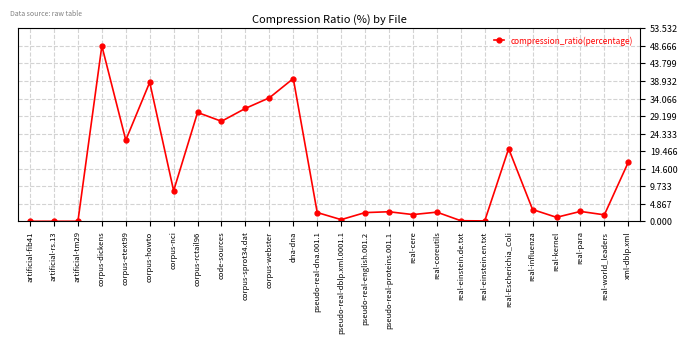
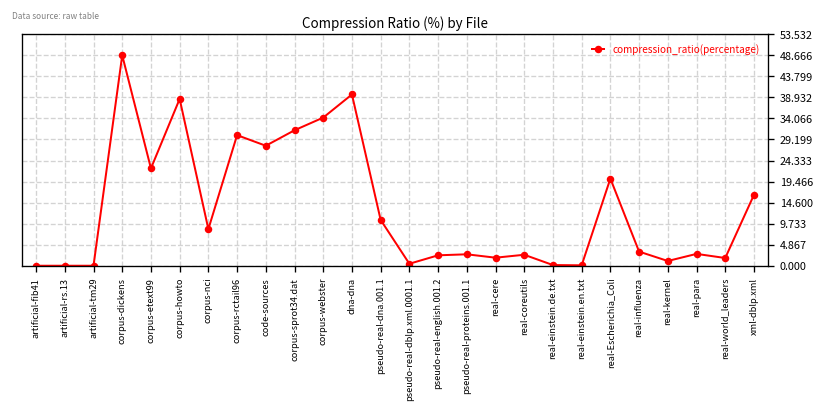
  {
    "artificial-fib41": 0,
    "artificial-rs.13": 0,
    "artificial-tm29": 0,
    "corpus-dickens": 49,
    "corpus-etext99": 23,
    "corpus-howto": 39,
    "corpus-nci": 8,
    "corpus-rctail96": 30,
    "code-sources": 28,
    "corpus-sprot34.dat": 31,
    "corpus-webster": 34,
    "dna-dna": 40,
-   "pseudo-real-dna.001.1": 2,
+   "pseudo-real-dna.001.1": 11,
    "pseudo-real-dblp.xml.0001.1": 0,
    "pseudo-real-english.001.2": 2,
    "pseudo-real-proteins.001.1": 3,
    "real-cere": 2,
    "real-coreutils": 3,
    "real-einstein.de.txt": 0,
    "real-einstein.en.txt": 0,
    "real-Escherichia_Coli": 20,
    "real-influenza": 3,
    "real-kernel": 1,
    "real-para": 3,
    "real-world_leaders": 2,
    "xml-dblp.xml": 16
  }
